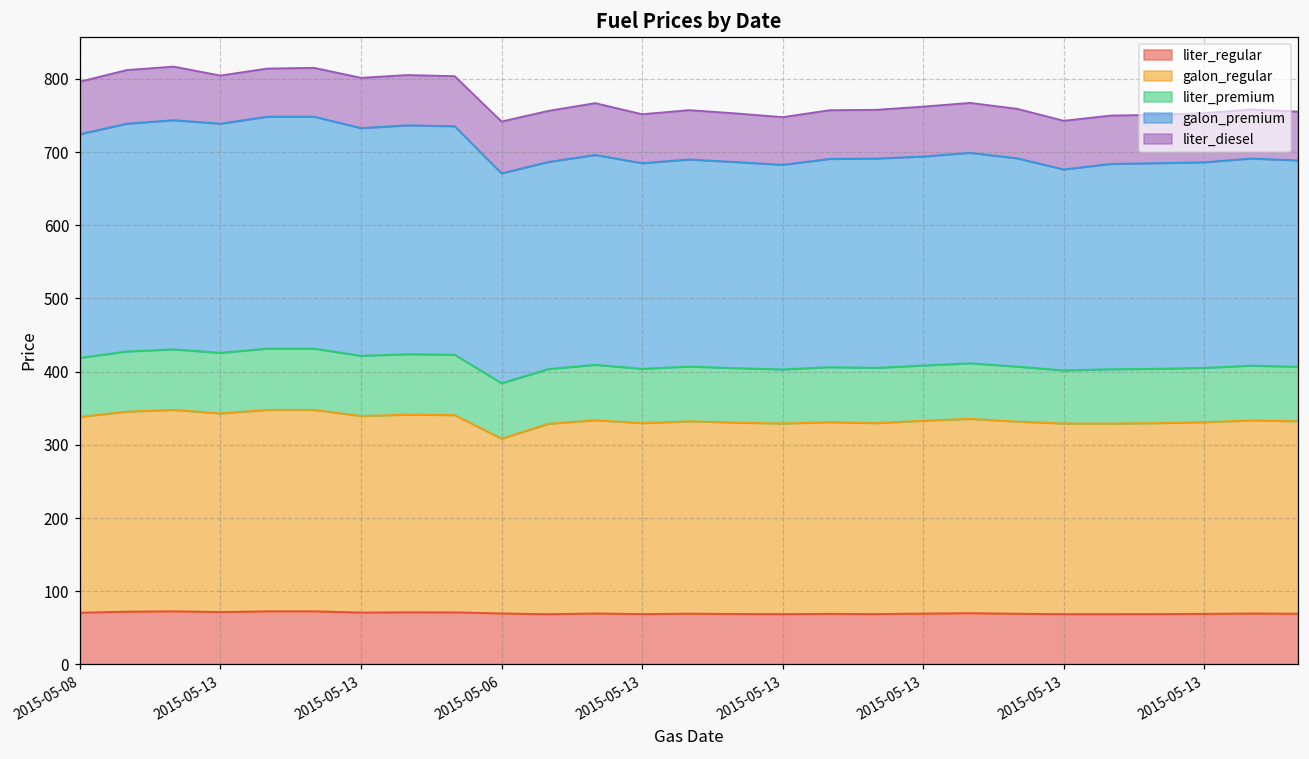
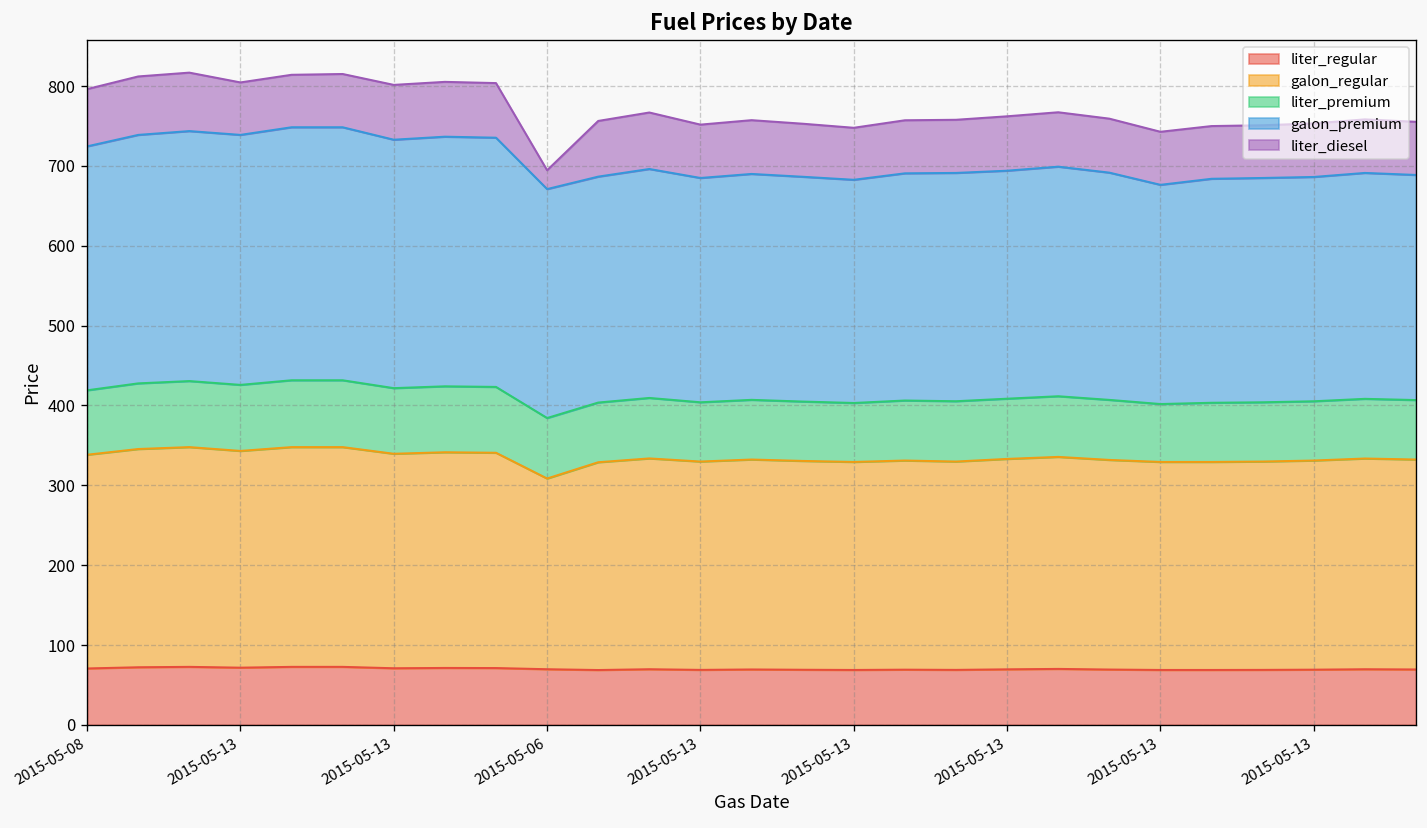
  {
    "liter_regular": {
      "2015-05-06": 70
    },
    "galon_regular": {
      "2015-05-06": 240
    },
    "liter_premium": {
      "2015-05-06": 80
    },
    "galon_premium": {
      "2015-05-06": 290
    },
    "liter_diesel": {
-     "2015-05-06": 70
+     "2015-05-06": 20
    }
  }
